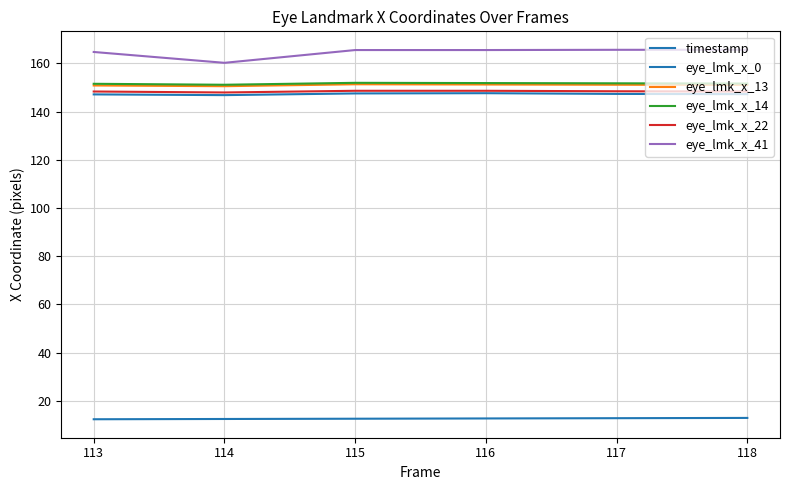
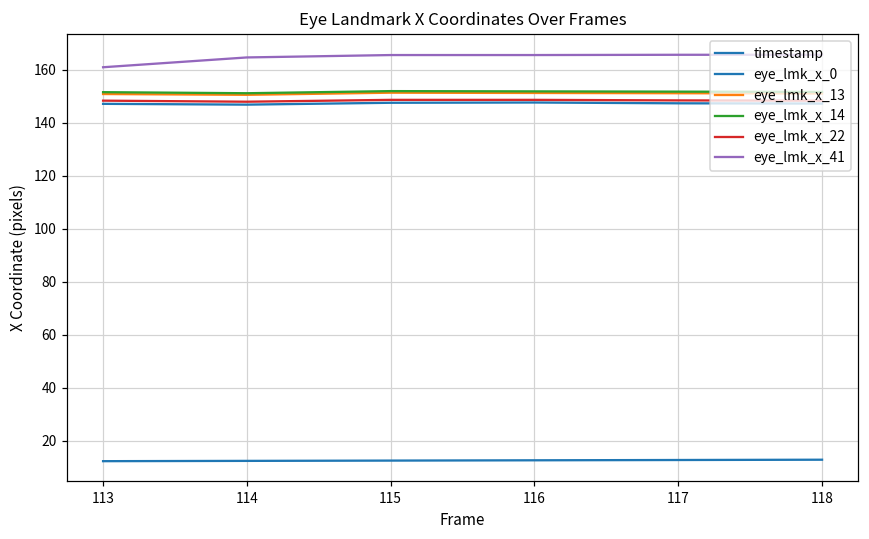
  {
    "eye_lmk_x_22": {
      "113": 148,
      "114": 148,
      "115": 149,
      "117": 148
    },
    "eye_lmk_x_41": {
-     "113": 165,
-     "114": 160,
+     "113": 161,
+     "114": 165,
      "115": 166,
      "116": 166,
      "117": 166
    }
  }
